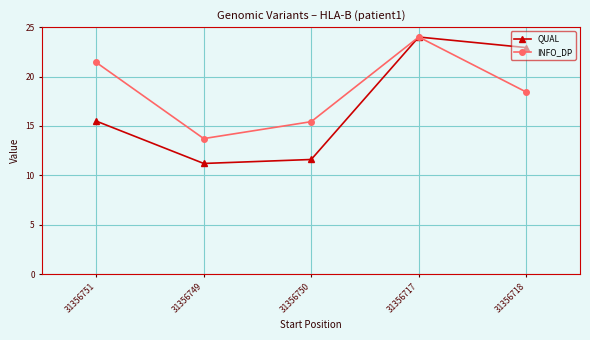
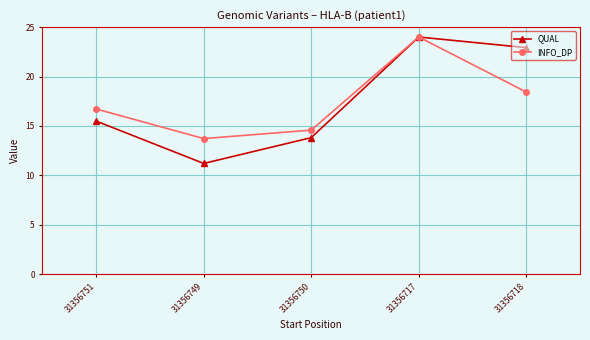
  {
    "QUAL": {
      "31356751": 15,
      "31356749": 11,
-     "31356750": 12
+     "31356750": 14
    },
    "INFO_DP": {
-     "31356751": 21,
+     "31356751": 17,
      "31356749": 14,
-     "31356750": 15.4,
+     "31356750": 14.6,
      "31356718": 18
    }
  }
